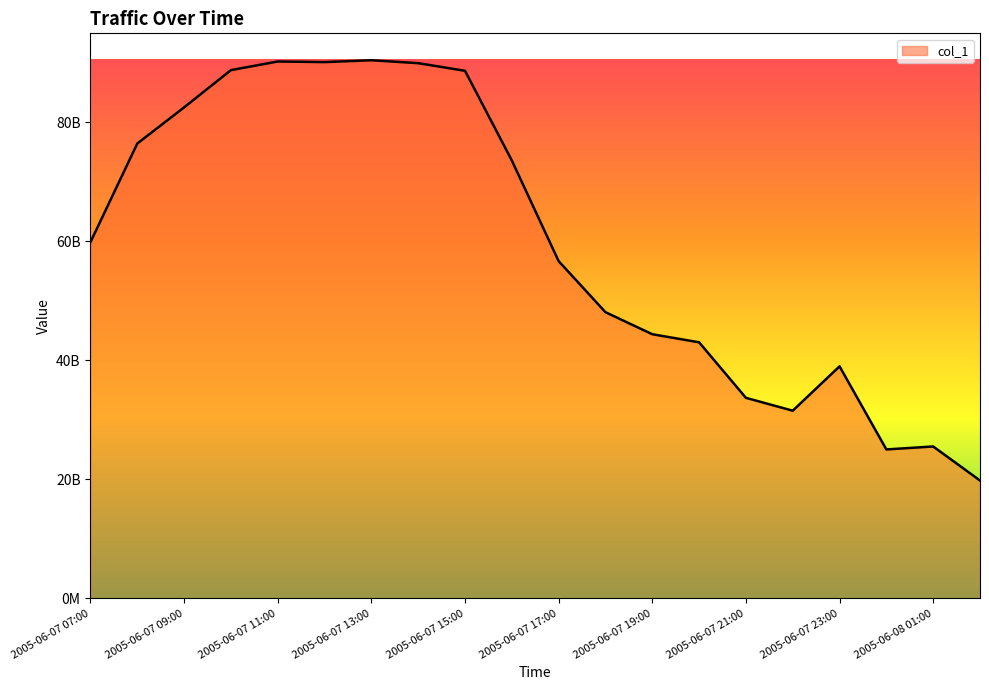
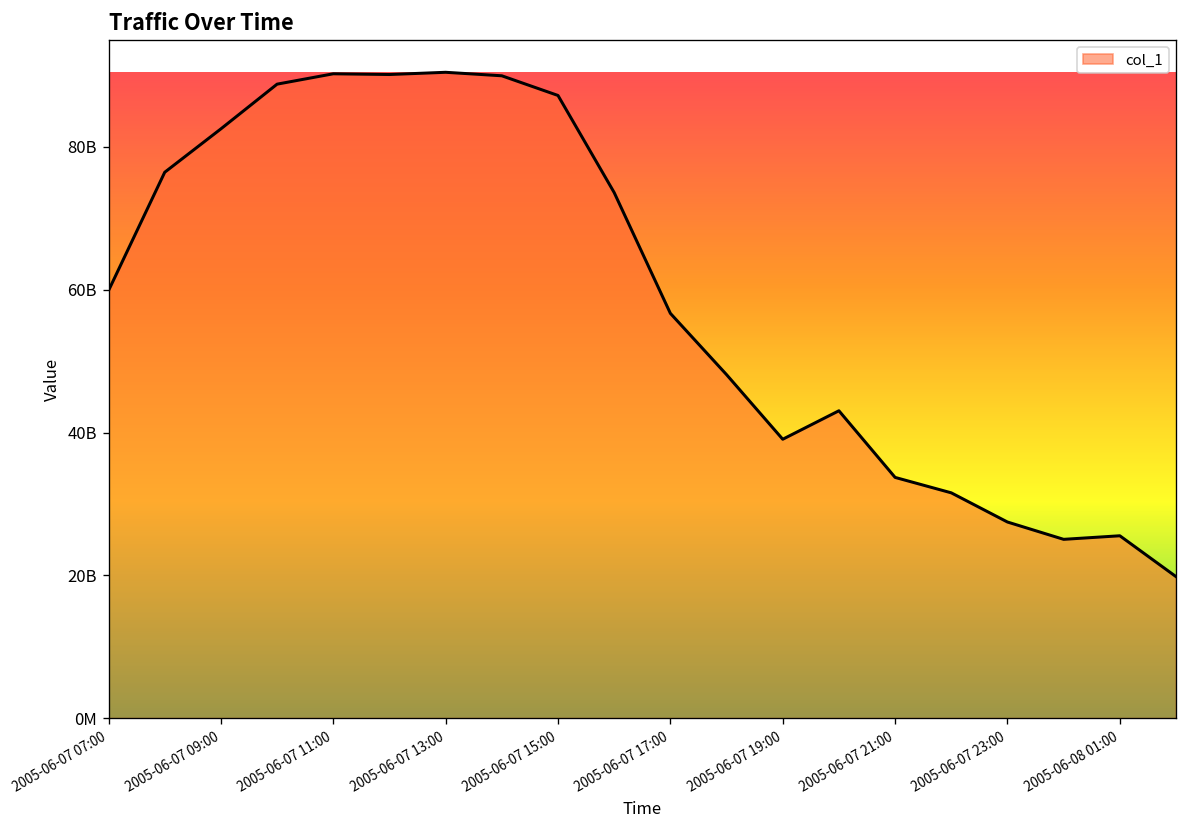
  {
    "2005-06-07 07:00": 60000000000,
    "2005-06-07 09:00": 83000000000,
    "2005-06-07 11:00": 90000000000,
    "2005-06-07 13:00": 90000000000,
-   "2005-06-07 15:00": 89000000000,
+   "2005-06-07 15:00": 87000000000,
    "2005-06-07 17:00": 57000000000,
-   "2005-06-07 19:00": 44000000000,
+   "2005-06-07 19:00": 39000000000,
    "2005-06-07 21:00": 34000000000,
-   "2005-06-07 23:00": 39000000000,
+   "2005-06-07 23:00": 27000000000,
    "2005-06-08 01:00": 26000000000
  }
